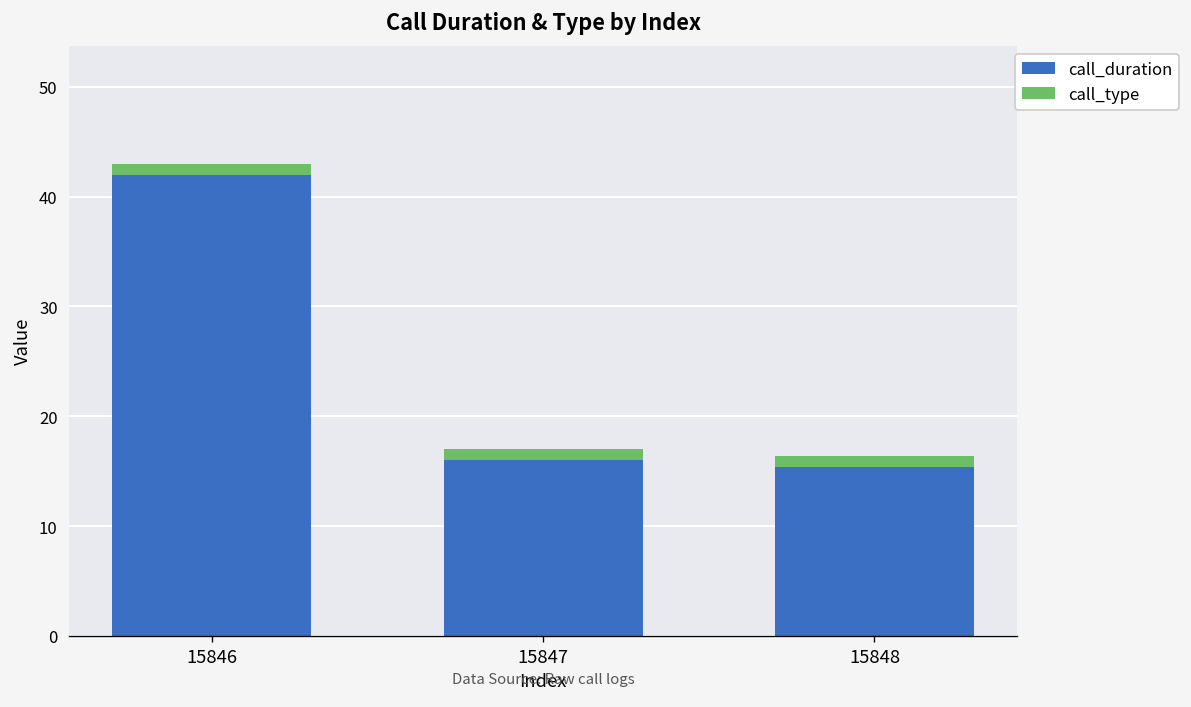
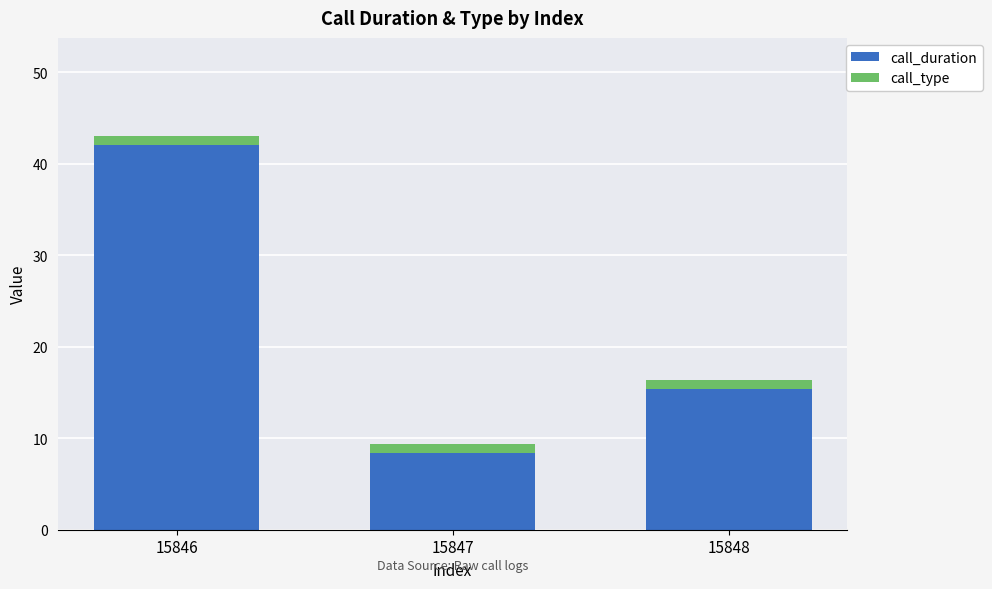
  {
    "call_duration": {
      "15846": 42,
-     "15847": 16,
+     "15847": 8,
      "15848": 15
    },
    "call_type": {
      "15846": 1,
      "15847": 1,
      "15848": 1
    }
  }
